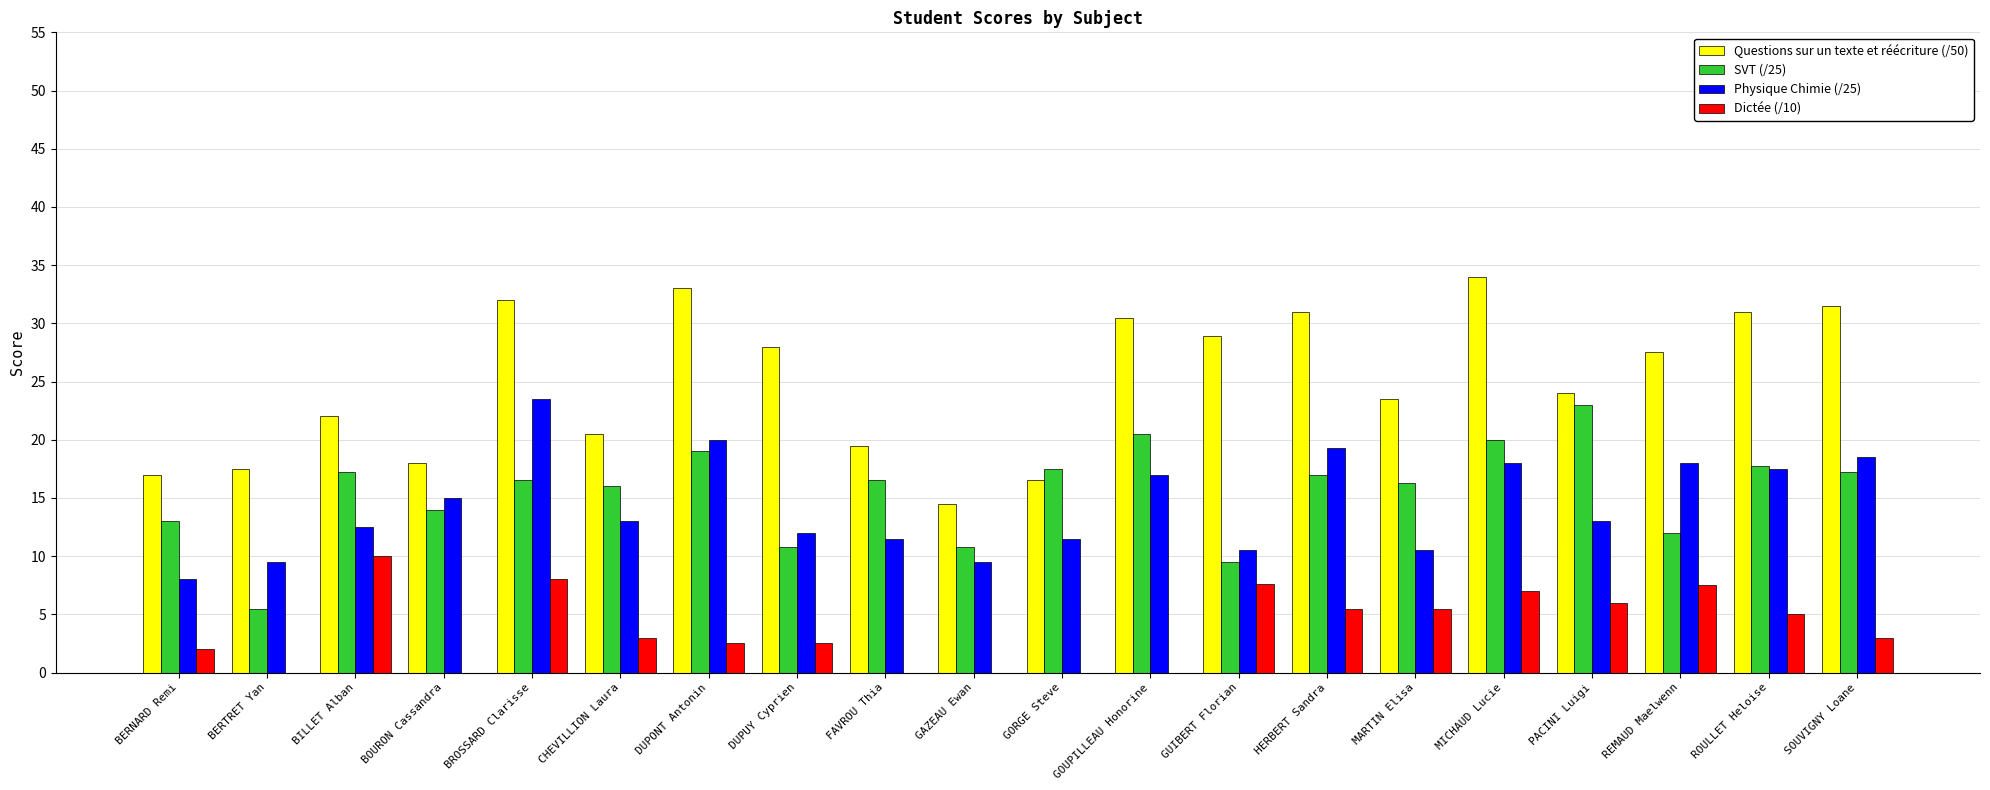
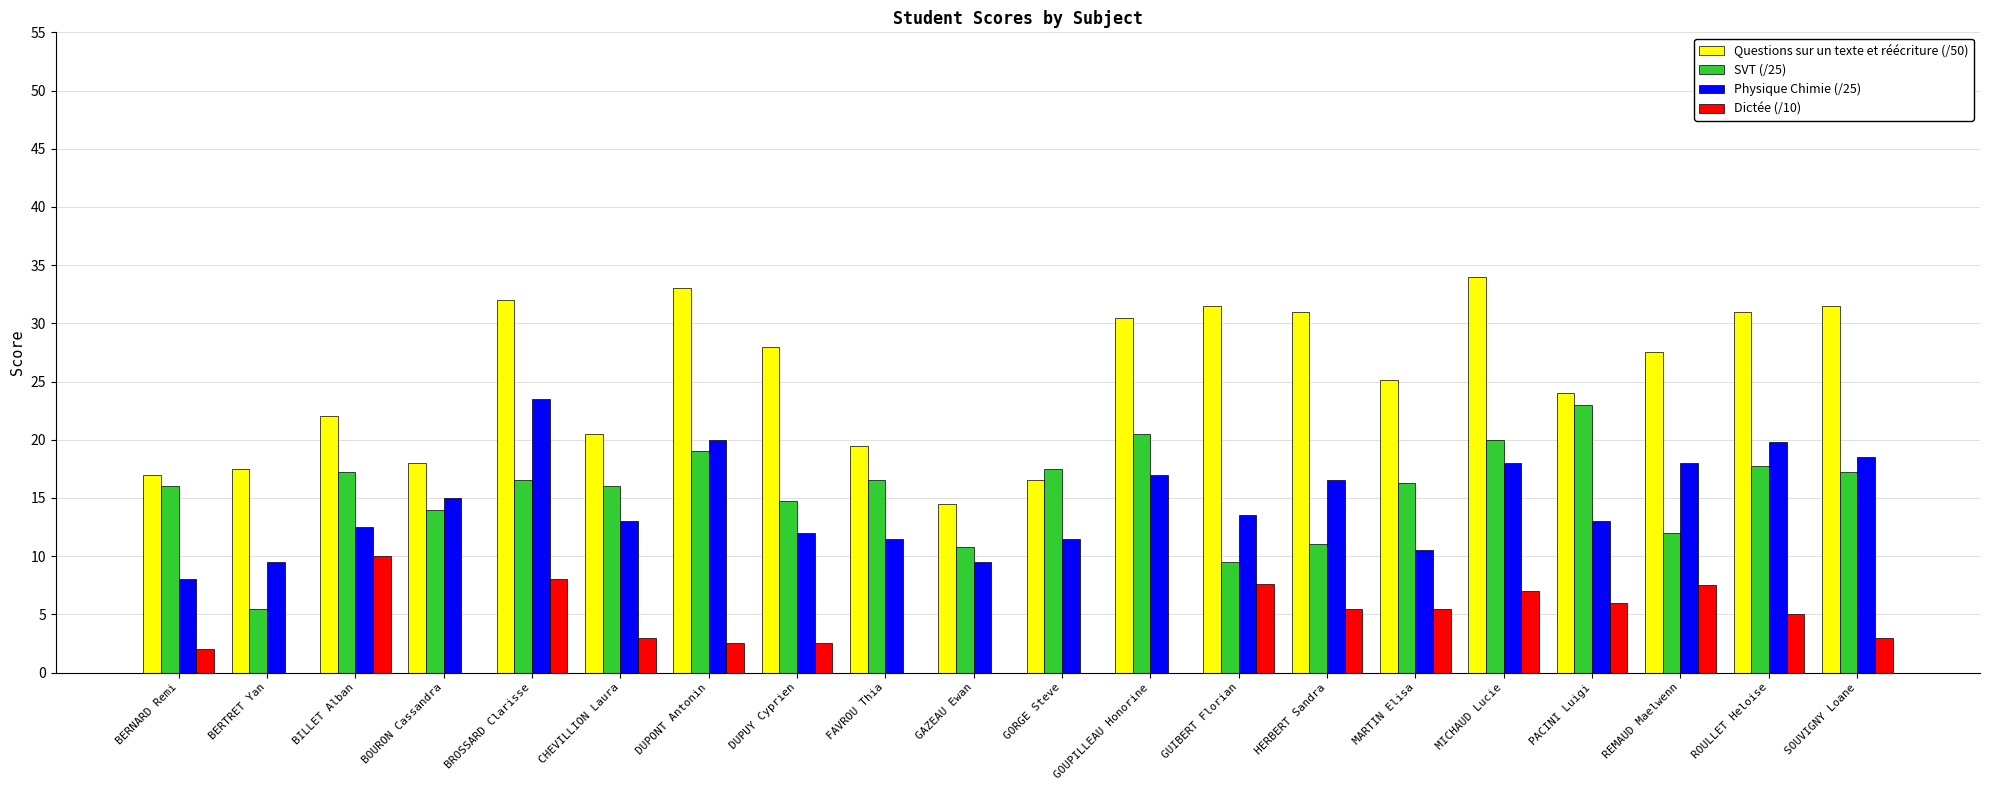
  {
    "Questions sur un texte et réécriture (/50)": {
      "BERNARD Remi": 17.0,
      "BERTRET Yan": 17.5,
      "BILLET Alban": 22.0,
      "BOURON Cassandra": 18.0,
      "BROSSARD Clarisse": 32.0,
      "CHEVILLION Laura": 20.5,
      "DUPONT Antonin": 33.0,
      "DUPUY Cyprien": 28.0,
      "FAVROU Thia": 19.5,
      "GAZEAU Ewan": 14.5,
      "GORGE Steve": 16.5,
      "GOUPILLEAU Honorine": 30.5,
-     "GUIBERT Florian": 28.9,
+     "GUIBERT Florian": 31.5,
      "HERBERT Sandra": 31.0,
-     "MARTIN Elisa": 23.5,
+     "MARTIN Elisa": 25.1,
      "MICHAUD Lucie": 34.0,
      "PACINI Luigi": 24.0,
      "REMAUD Maelwenn": 27.5,
      "ROULLET Heloise": 31.0,
      "SOUVIGNY Loane": 31.5
    },
    "SVT (/25)": {
-     "BERNARD Remi": 13,
+     "BERNARD Remi": 16,
      "BERTRET Yan": 5.5,
      "BILLET Alban": 17.3,
      "BOURON Cassandra": 14.0,
      "BROSSARD Clarisse": 16.5,
      "CHEVILLION Laura": 16.0,
      "DUPONT Antonin": 19.0,
-     "DUPUY Cyprien": 10.8,
+     "DUPUY Cyprien": 14.8,
      "FAVROU Thia": 16.5,
      "GAZEAU Ewan": 10.8,
      "GORGE Steve": 17.5,
      "GOUPILLEAU Honorine": 20.5,
      "GUIBERT Florian": 9.5,
-     "HERBERT Sandra": 17,
+     "HERBERT Sandra": 11,
      "MARTIN Elisa": 16.3,
      "MICHAUD Lucie": 20.0,
      "PACINI Luigi": 23.0,
      "REMAUD Maelwenn": 12.0,
      "ROULLET Heloise": 17.8,
      "SOUVIGNY Loane": 17.3
    },
    "Physique Chimie (/25)": {
      "BERNARD Remi": 8.0,
      "BERTRET Yan": 9.5,
      "BILLET Alban": 12.5,
      "BOURON Cassandra": 15.0,
      "BROSSARD Clarisse": 23.5,
      "CHEVILLION Laura": 13.0,
      "DUPONT Antonin": 20.0,
      "DUPUY Cyprien": 12.0,
      "FAVROU Thia": 11.5,
      "GAZEAU Ewan": 9.5,
      "GORGE Steve": 11.5,
      "GOUPILLEAU Honorine": 17.0,
-     "GUIBERT Florian": 10.5,
-     "HERBERT Sandra": 19.3,
+     "GUIBERT Florian": 13.5,
+     "HERBERT Sandra": 16.5,
      "MARTIN Elisa": 10.5,
      "MICHAUD Lucie": 18.0,
      "PACINI Luigi": 13.0,
      "REMAUD Maelwenn": 18.0,
-     "ROULLET Heloise": 17.5,
+     "ROULLET Heloise": 19.8,
      "SOUVIGNY Loane": 18.5
    },
    "Dictée (/10)": {
      "BERNARD Remi": 2.0,
      "BERTRET Yan": 0.0,
      "BILLET Alban": 10.0,
      "BOURON Cassandra": 0.0,
      "BROSSARD Clarisse": 8.0,
      "CHEVILLION Laura": 3.0,
      "DUPONT Antonin": 2.5,
      "DUPUY Cyprien": 2.5,
      "FAVROU Thia": 0.0,
      "GAZEAU Ewan": 0.0,
      "GORGE Steve": 0.0,
      "GOUPILLEAU Honorine": 0.0,
      "GUIBERT Florian": 7.6,
      "HERBERT Sandra": 5.5,
      "MARTIN Elisa": 5.5,
      "MICHAUD Lucie": 7.0,
      "PACINI Luigi": 6.0,
      "REMAUD Maelwenn": 7.5,
      "ROULLET Heloise": 5.0,
      "SOUVIGNY Loane": 3.0
    }
  }
